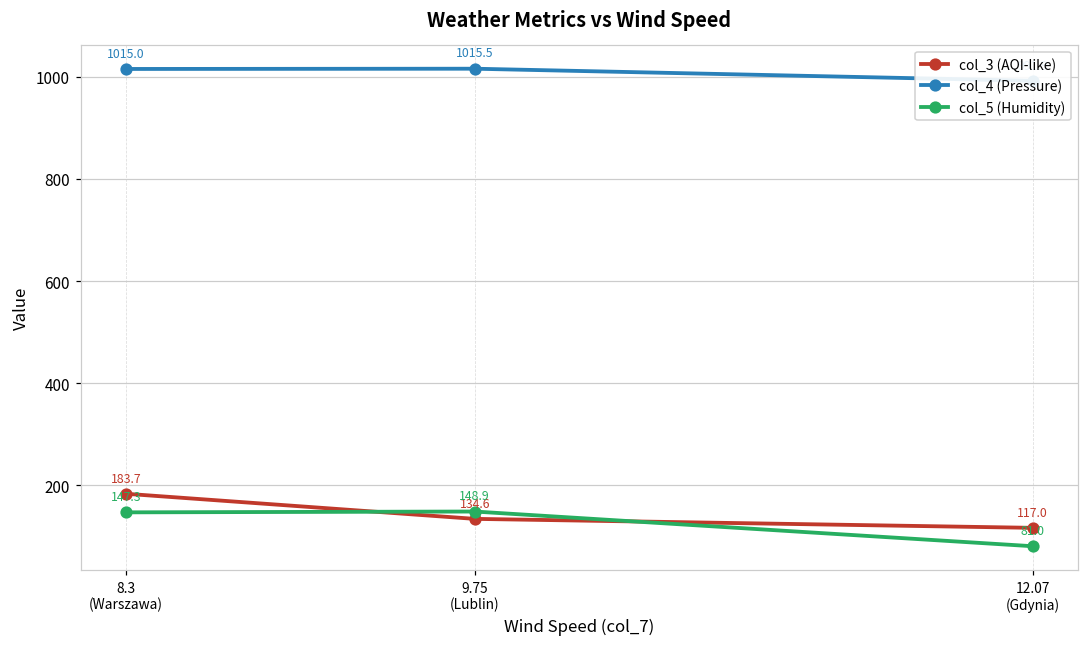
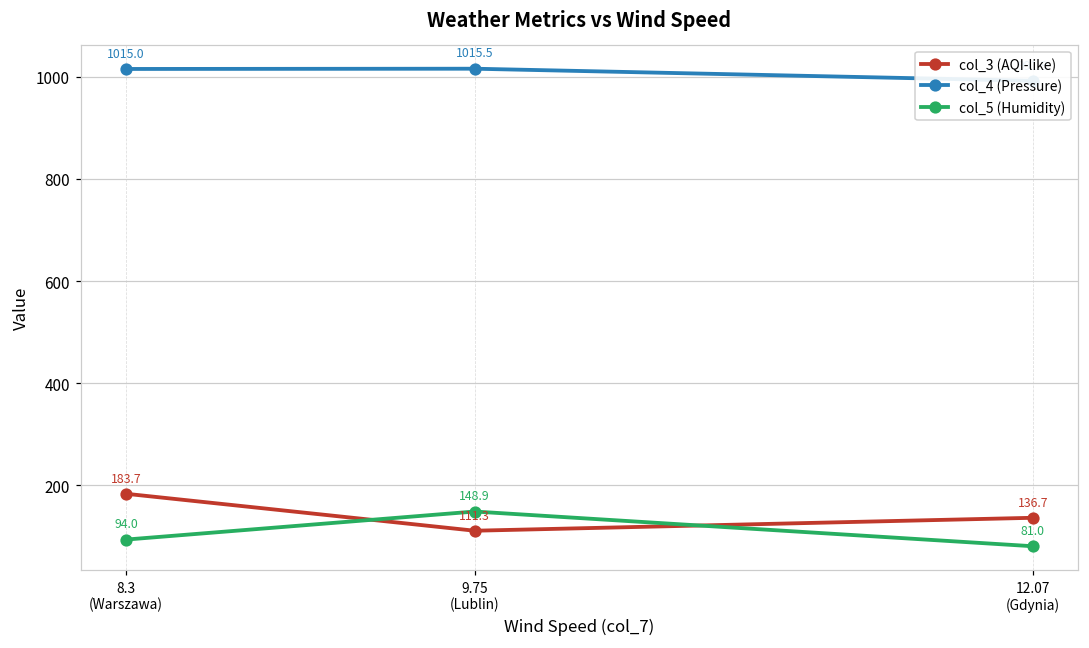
  {
    "col_3 (AQI-like)": {
      "8.3 (Warszawa)": 183.7,
-     "9.75 (Lublin)": 134.6,
-     "12.07 (Gdynia)": 117.0
+     "9.75 (Lublin)": 111.3,
+     "12.07 (Gdynia)": 136.7
    },
    "col_4 (Pressure)": {
      "8.3 (Warszawa)": 1015.0,
      "9.75 (Lublin)": 1015.5
    },
    "col_5 (Humidity)": {
-     "8.3 (Warszawa)": 147.3
+     "8.3 (Warszawa)": 94.0
    }
  }
